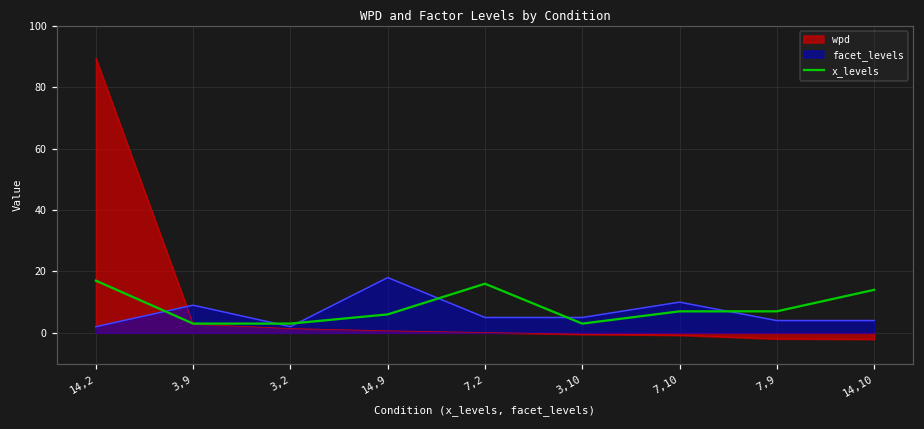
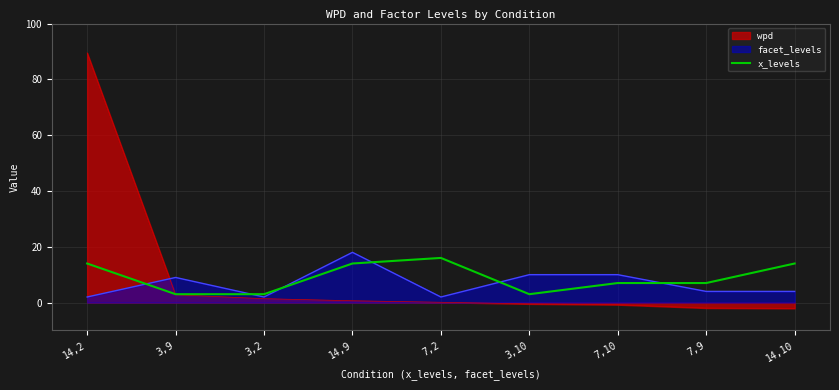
  {
    "facet_levels": {
      "14,2": 2,
      "3,9": 9,
      "14,9": 18,
-     "7,2": 5,
-     "3,10": 5,
+     "7,2": 2,
+     "3,10": 10,
      "7,10": 10,
      "7,9": 4,
      "14,10": 4
    },
    "x_levels": {
-     "14,2": 17,
+     "14,2": 14,
      "3,2": 3,
-     "14,9": 6,
+     "14,9": 14,
      "7,2": 16,
      "3,10": 3,
      "7,10": 7,
      "7,9": 7,
      "14,10": 14
    }
  }
